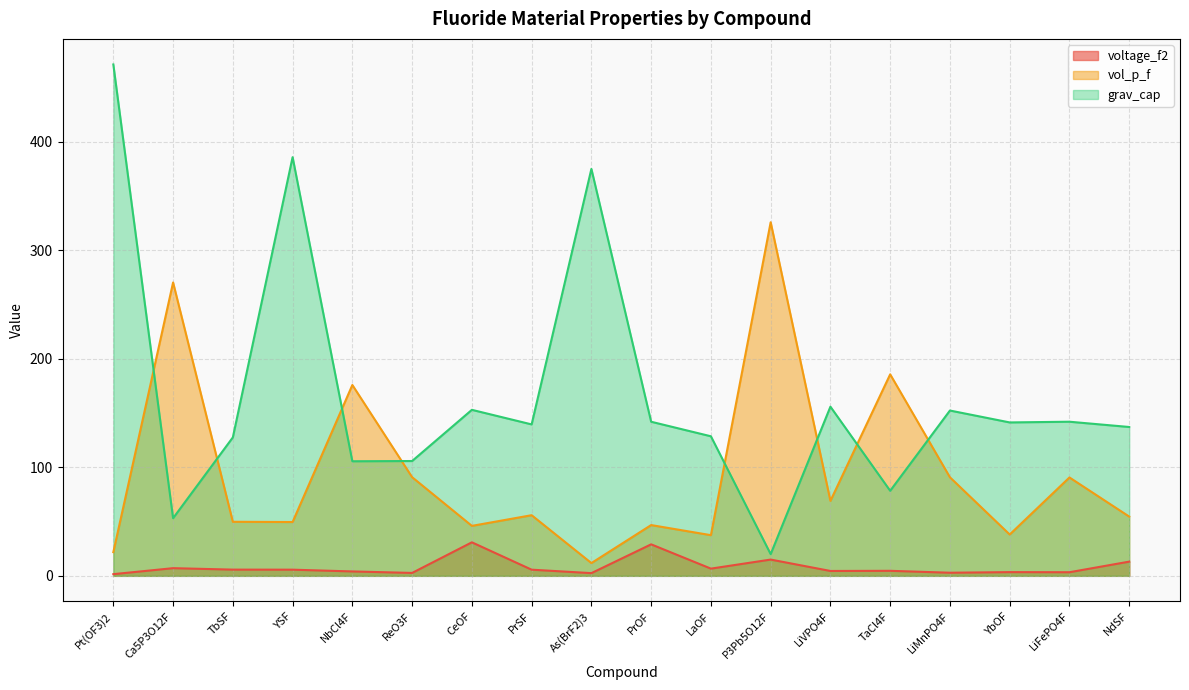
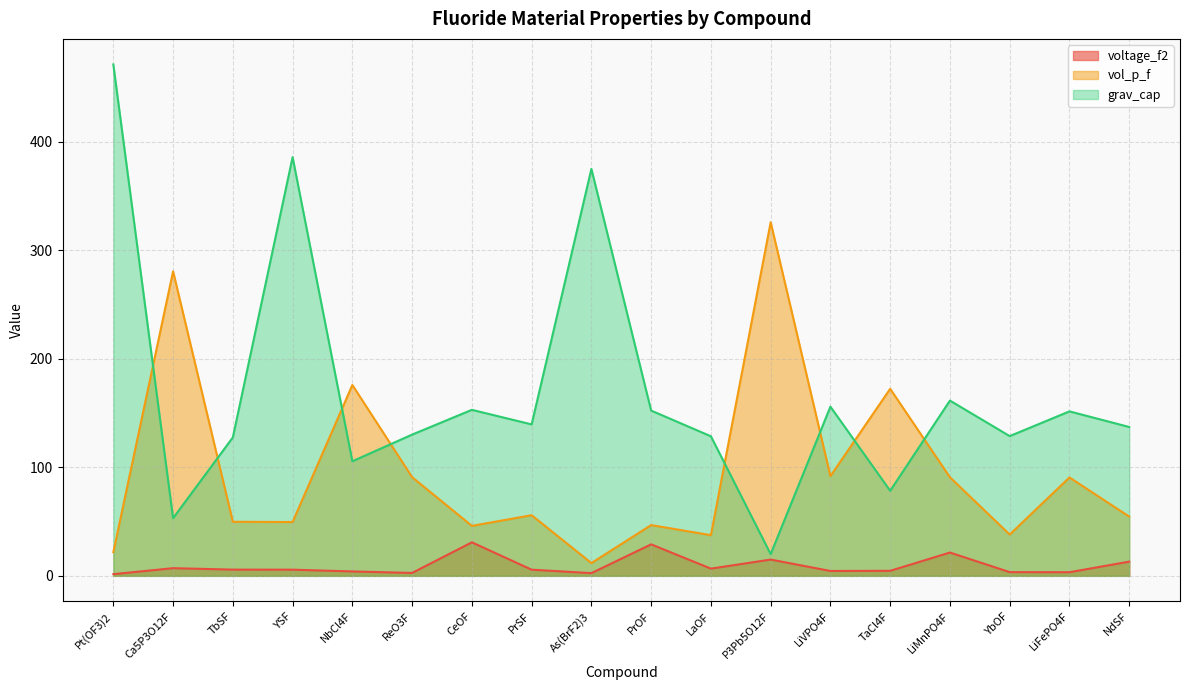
  {
    "voltage_f2": {
      "Pt(OF3)2": 2,
      "Ca5P3O12F": 7,
      "TbSF": 6,
      "YSF": 6,
      "NbCl4F": 4,
      "ReO3F": 3,
      "CeOF": 31,
      "PrSF": 6,
      "As(BrF2)3": 2,
      "PrOF": 29,
      "LaOF": 7,
      "P3Pb5O12F": 15,
      "LiVPO4F": 4,
      "TaCl4F": 5,
-     "LiMnPO4F": 3,
+     "LiMnPO4F": 21,
      "YbOF": 3,
      "LiFePO4F": 3,
      "NdSF": 13
    },
    "vol_p_f": {
      "Pt(OF3)2": 22,
-     "Ca5P3O12F": 270,
+     "Ca5P3O12F": 281,
      "TbSF": 50,
      "YSF": 50,
      "NbCl4F": 176,
      "ReO3F": 91,
      "CeOF": 46,
      "PrSF": 56,
      "As(BrF2)3": 12,
      "PrOF": 47,
      "LaOF": 37,
      "P3Pb5O12F": 326,
-     "LiVPO4F": 69,
-     "TaCl4F": 186,
+     "LiVPO4F": 92,
+     "TaCl4F": 172,
      "LiMnPO4F": 91,
      "YbOF": 38,
      "LiFePO4F": 91,
      "NdSF": 55
    },
    "grav_cap": {
      "Pt(OF3)2": 471,
      "Ca5P3O12F": 53,
      "TbSF": 128,
      "YSF": 386,
      "NbCl4F": 106,
-     "ReO3F": 106,
+     "ReO3F": 130,
      "CeOF": 153,
      "PrSF": 140,
      "As(BrF2)3": 375,
-     "PrOF": 142,
+     "PrOF": 152,
      "LaOF": 129,
      "P3Pb5O12F": 20,
      "LiVPO4F": 156,
      "TaCl4F": 78,
-     "LiMnPO4F": 152,
-     "YbOF": 141,
-     "LiFePO4F": 142,
+     "LiMnPO4F": 162,
+     "YbOF": 129,
+     "LiFePO4F": 152,
      "NdSF": 137
    }
  }
